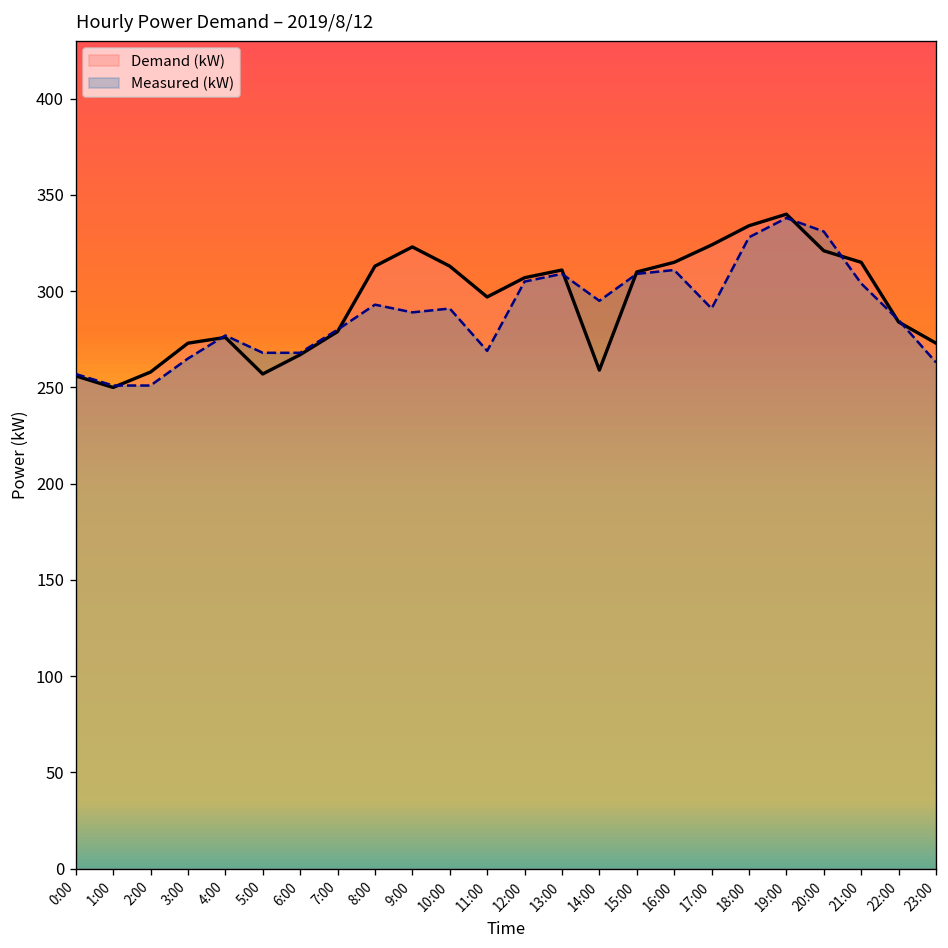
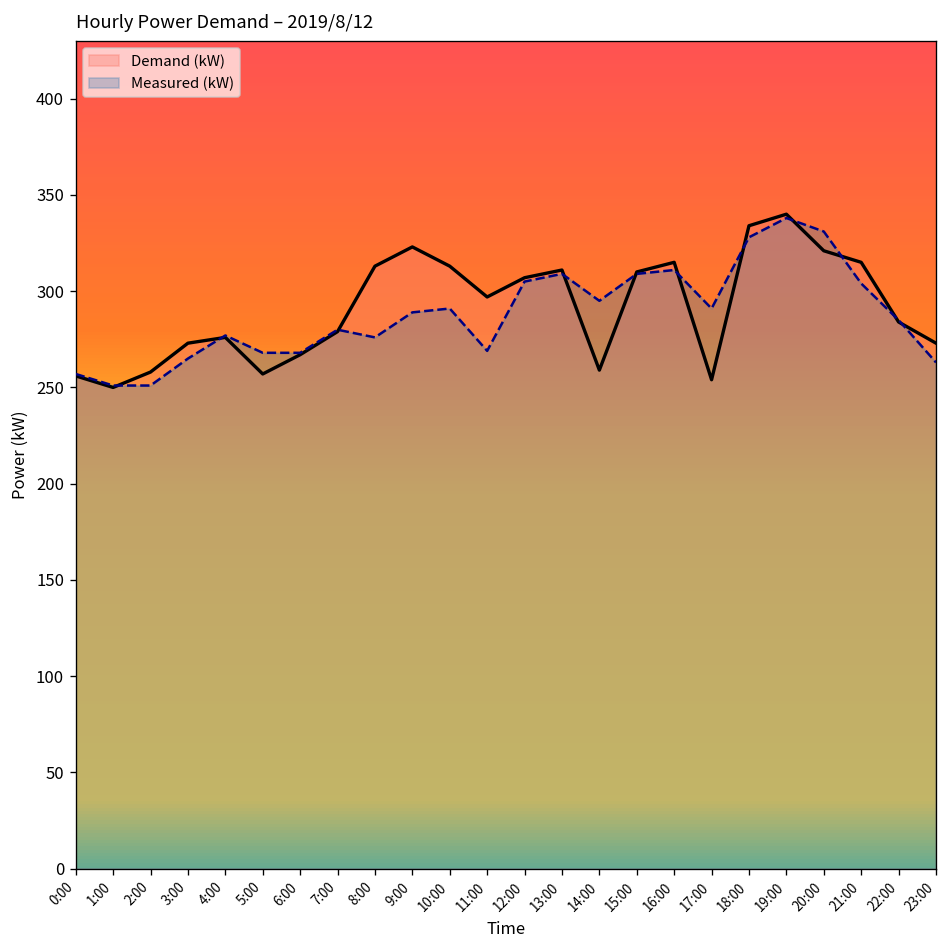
  {
    "Demand (kW)": {
      "2:00": 258,
      "3:00": 273,
      "5:00": 257,
      "8:00": 313,
      "9:00": 323,
      "10:00": 313,
      "11:00": 297,
      "12:00": 307,
      "13:00": 311,
      "14:00": 259,
      "16:00": 315,
-     "17:00": 324,
+     "17:00": 254,
      "18:00": 334,
      "19:00": 340,
      "20:00": 321,
      "21:00": 315,
      "23:00": 273
    },
    "Measured (kW)": {
      "2:00": 251,
      "3:00": 265,
      "5:00": 268,
-     "8:00": 293,
+     "8:00": 276,
      "9:00": 289,
      "10:00": 291,
      "11:00": 269,
      "12:00": 305,
      "13:00": 309,
      "14:00": 295,
      "16:00": 311,
      "17:00": 291,
      "18:00": 328,
      "19:00": 338,
      "20:00": 331,
      "21:00": 304,
      "23:00": 263
    }
  }
